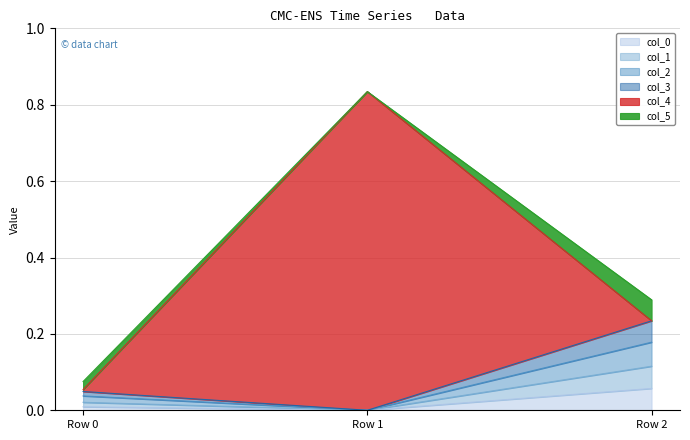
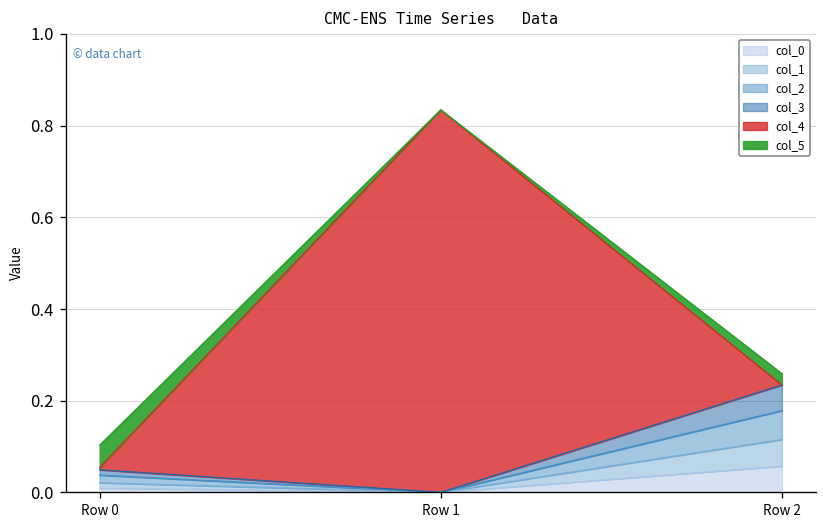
  {
    "col_5": {
-     "Row 0": 0.02,
-     "Row 2": 0.06
+     "Row 0": 0.05,
+     "Row 2": 0.02
    }
  }
